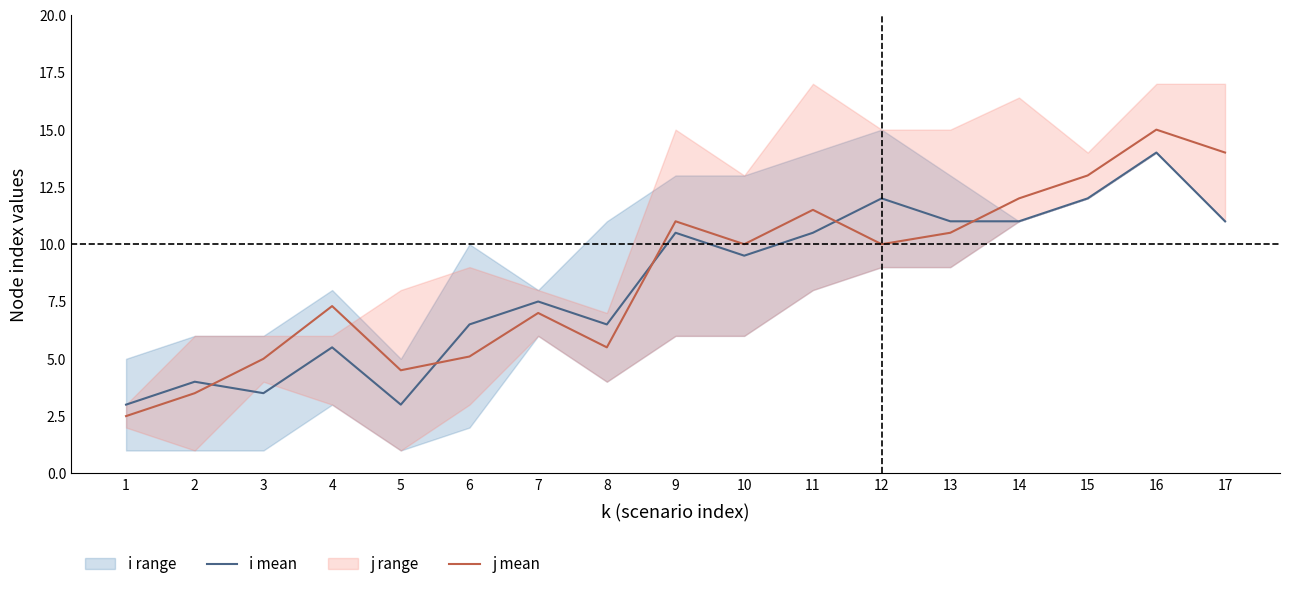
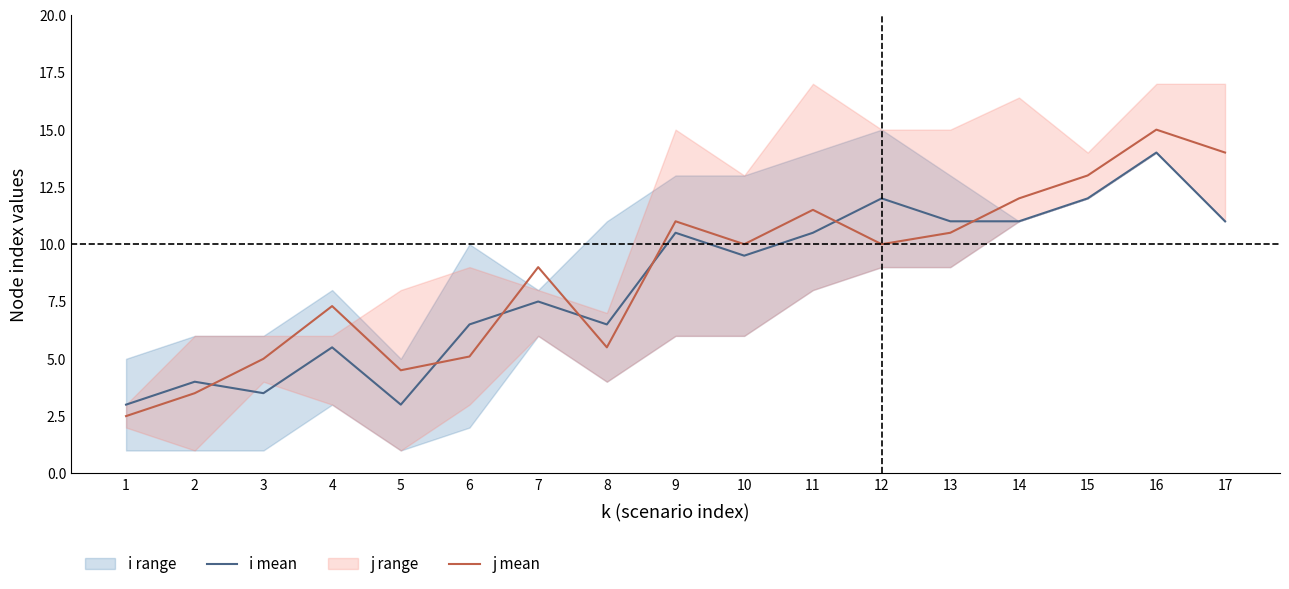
  {
    "j mean": {
      "1": 2.5,
      "2": 3.5,
      "3": 5,
      "4": 7.3,
      "5": 4.5,
      "6": 5,
-     "7": 7,
+     "7": 9,
      "8": 5.5,
      "9": 11,
      "10": 10,
      "11": 11.5,
      "12": 10,
      "13": 10.5,
      "14": 12,
      "15": 13,
      "16": 15,
      "17": 14
    }
  }
